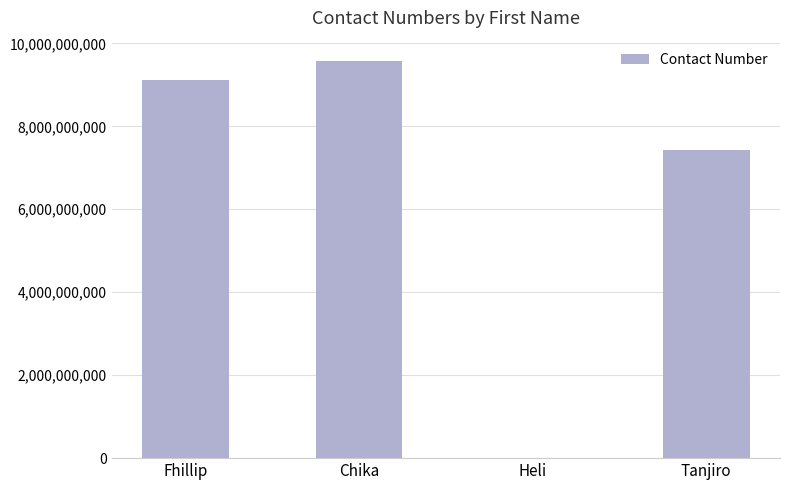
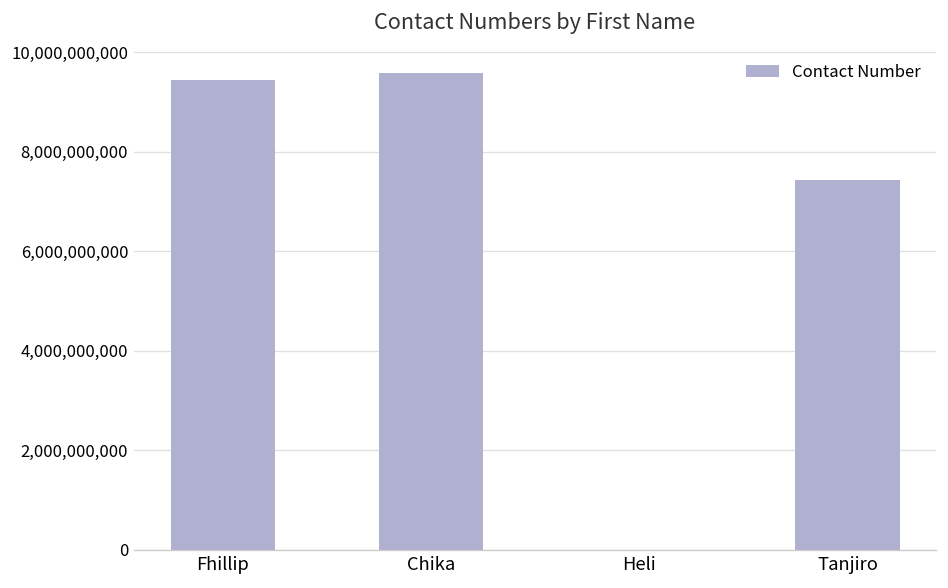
  {
-   "Fhillip": "9,100,000,000",
+   "Fhillip": "9,400,000,000",
    "Chika": "9,600,000,000",
    "Tanjiro": "7,400,000,000"
  }
